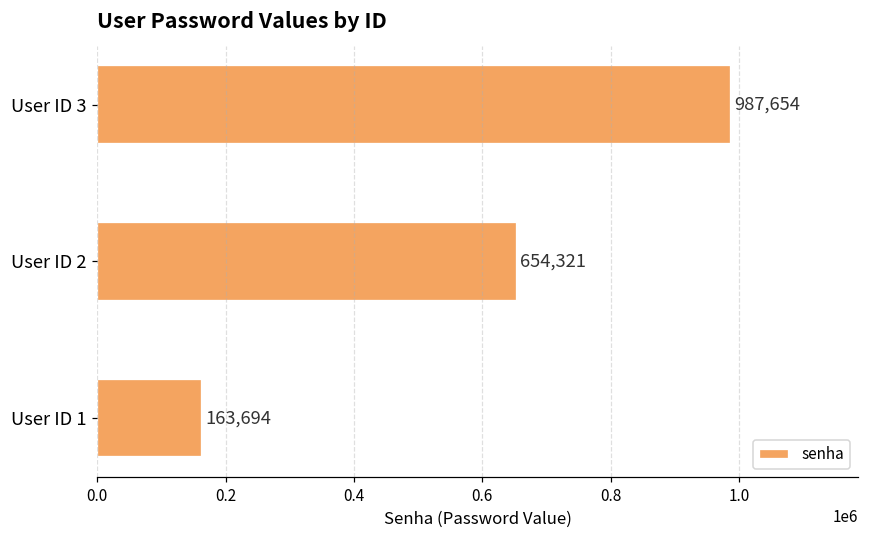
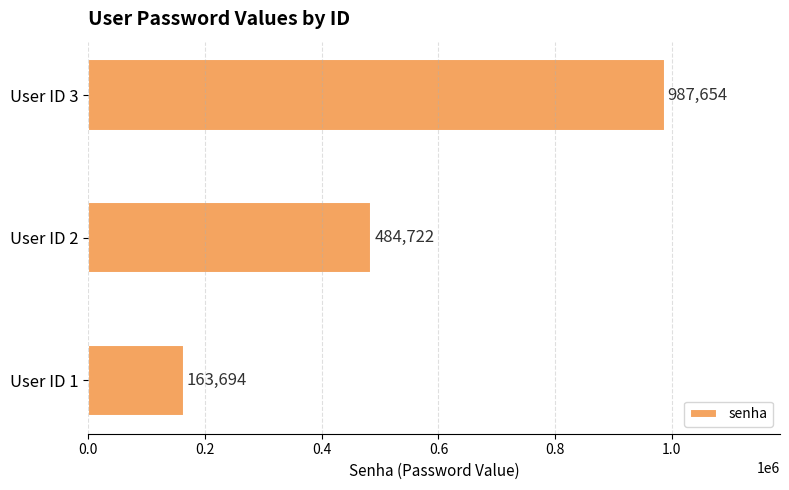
  {
    "User ID 3": "987,654",
-   "User ID 2": "654,321",
+   "User ID 2": "484,722",
    "User ID 1": "163,694"
  }
